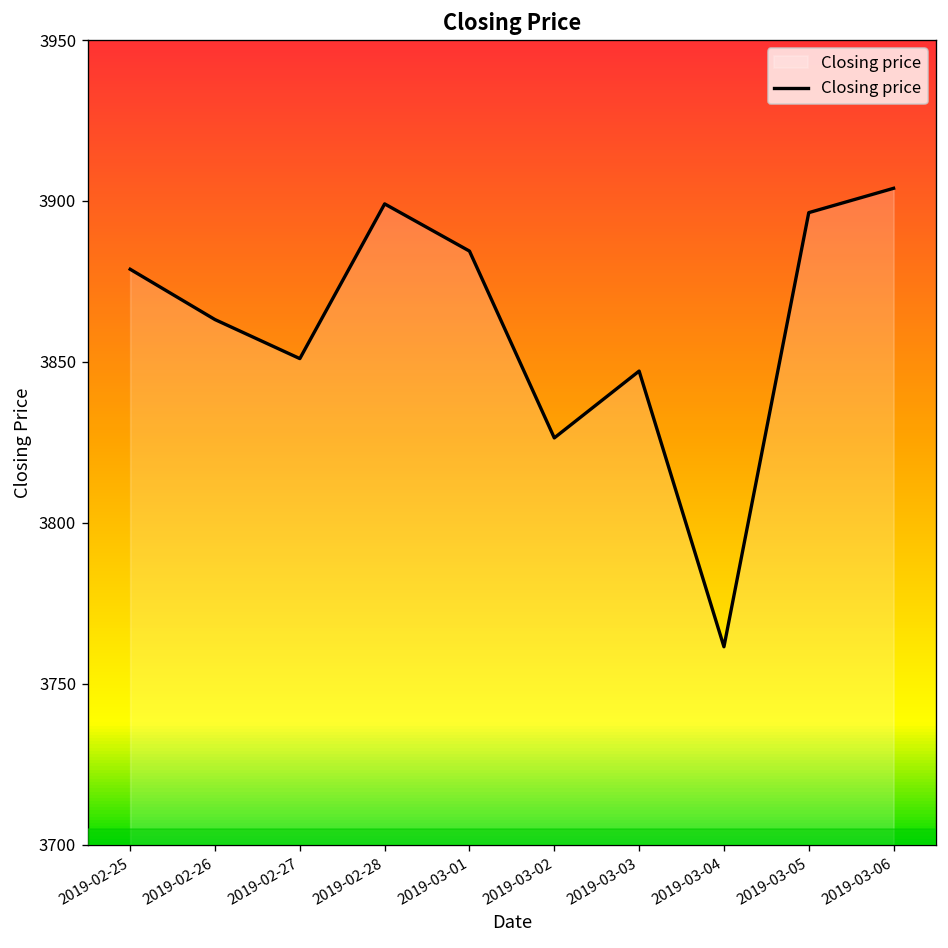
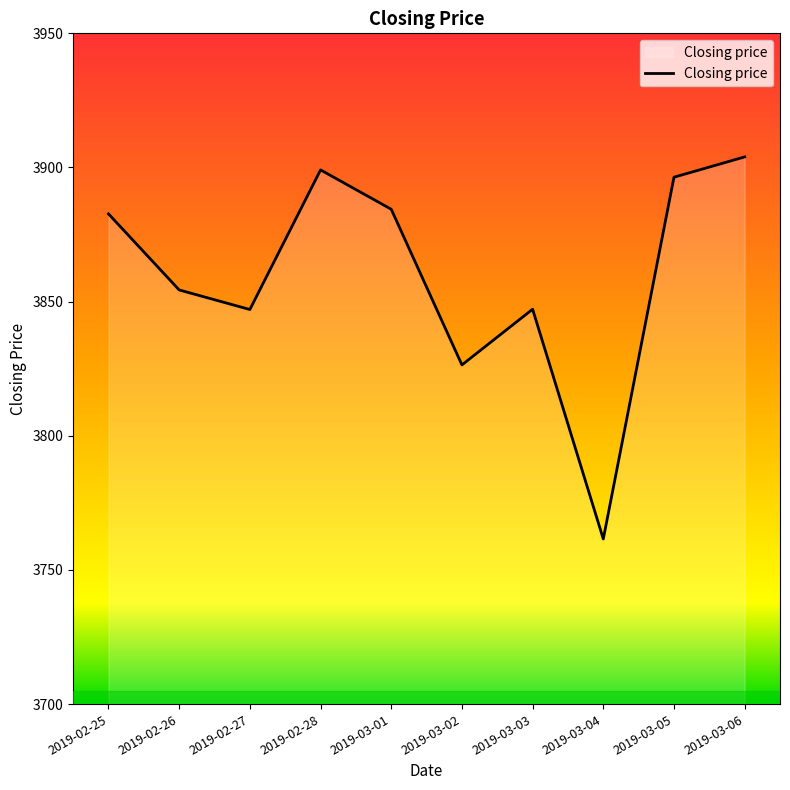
  {
-   "2019-02-25": 3879,
-   "2019-02-26": 3863,
-   "2019-02-27": 3851,
+   "2019-02-25": 3883,
+   "2019-02-26": 3854,
+   "2019-02-27": 3847,
    "2019-02-28": 3899,
    "2019-03-01": 3884,
    "2019-03-02": 3826,
    "2019-03-03": 3847,
    "2019-03-04": 3762,
    "2019-03-05": 3896,
    "2019-03-06": 3904
  }
